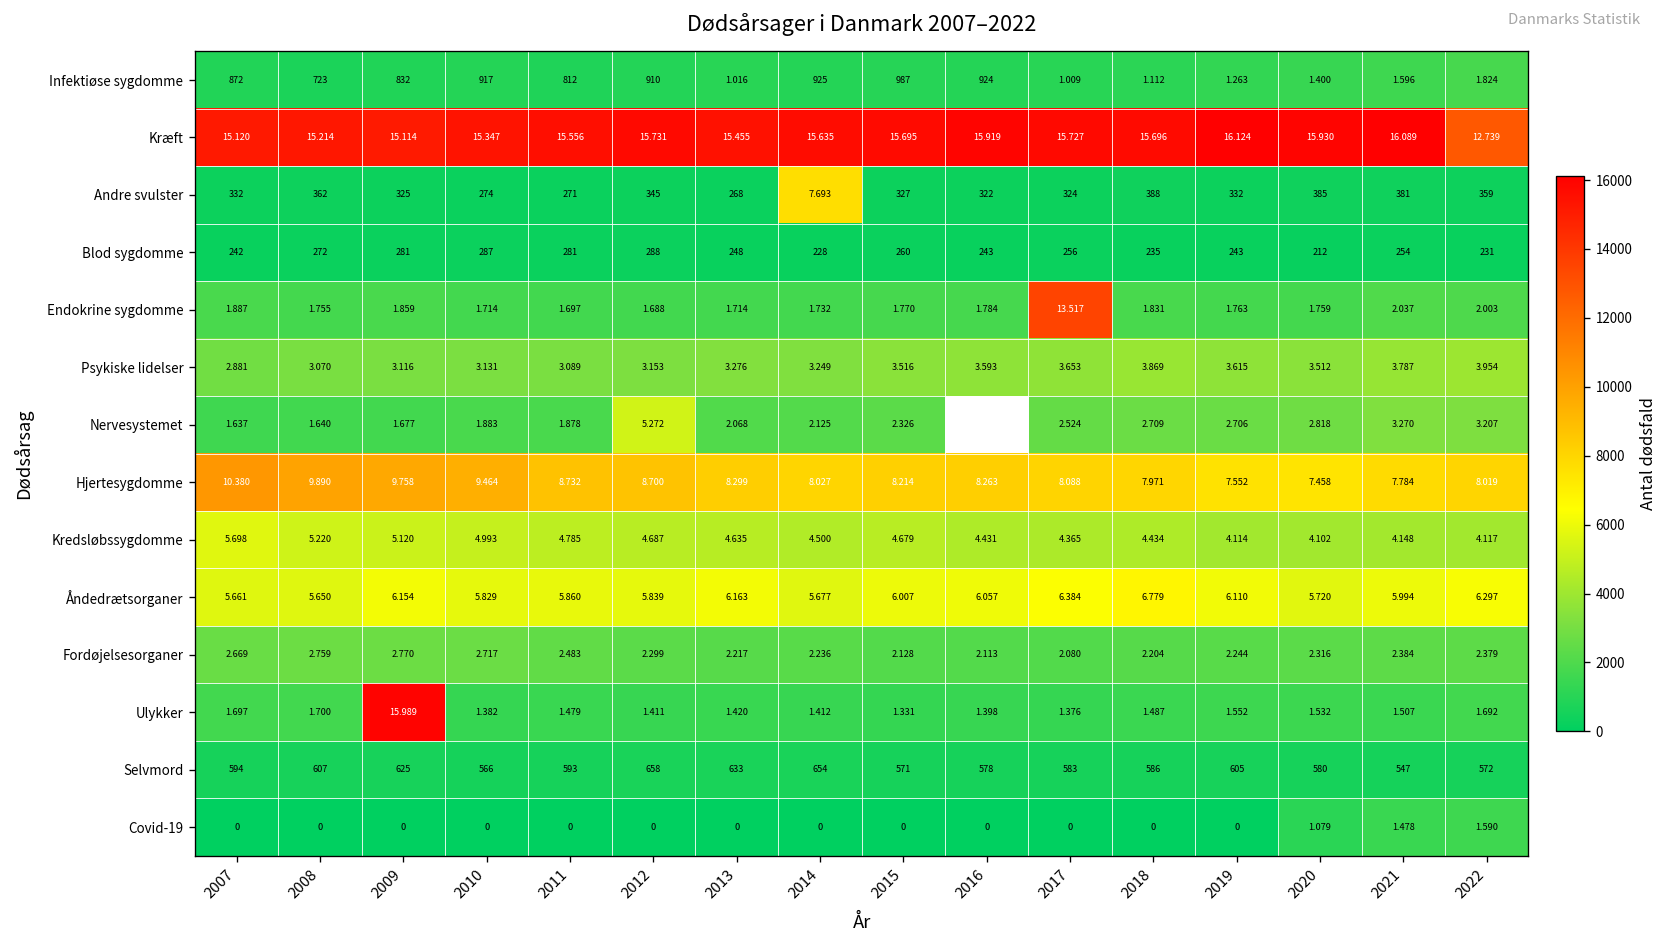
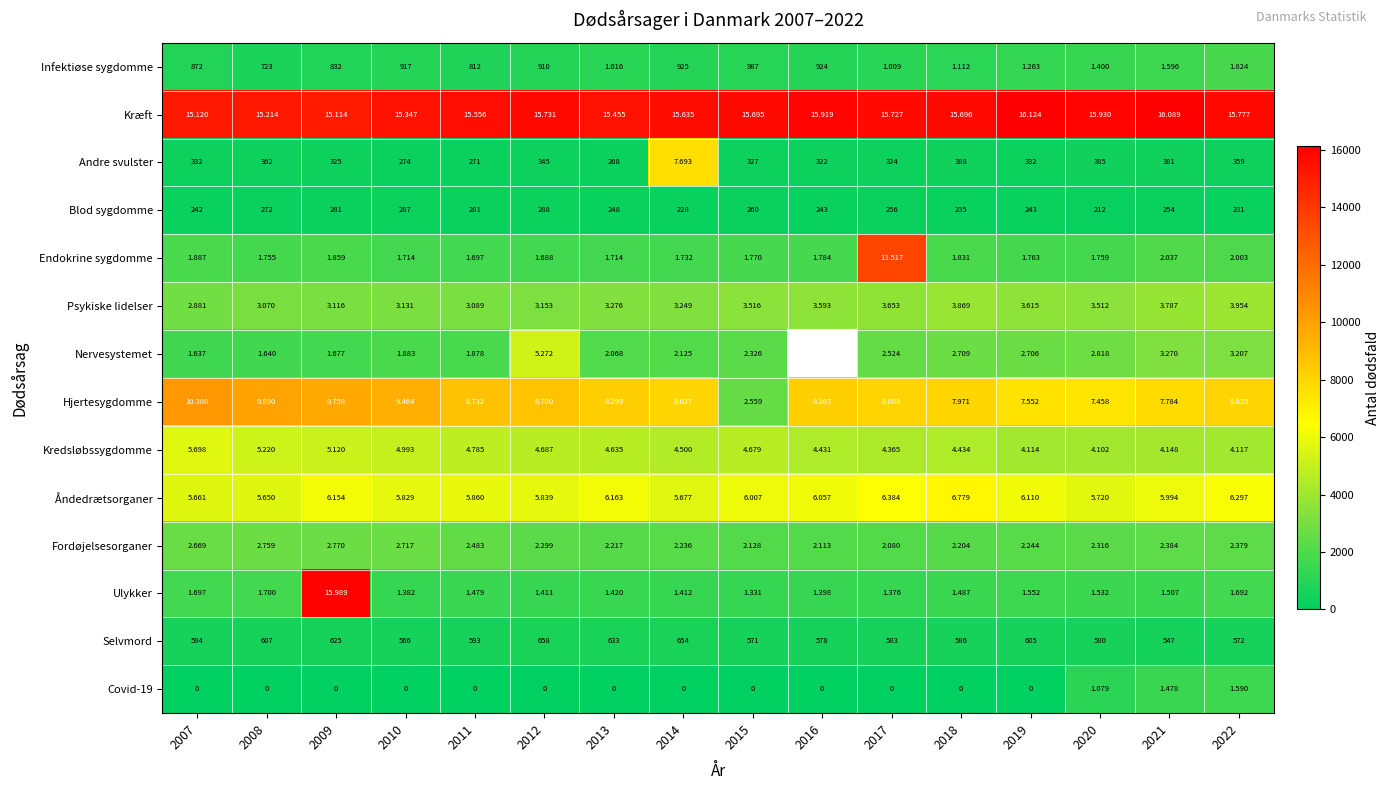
  {
    "Kræft": {
      "2007": 15.120,
      "2008": 15.214,
      "2009": 15.114,
      "2010": 15.347,
      "2011": 15.556,
      "2012": 15.731,
      "2013": 15.455,
      "2014": 15.635,
      "2015": 15.695,
      "2016": 15.919,
      "2017": 15.727,
      "2018": 15.696,
      "2019": 16.124,
      "2020": 15.930,
      "2021": 16.089,
-     "2022": 12.739
+     "2022": 15.777
    },
    "Hjertesygdomme": {
      "2007": 10.380,
      "2008": 9.890,
      "2009": 9.758,
      "2010": 9.464,
      "2011": 8.732,
      "2012": 8.700,
      "2013": 8.299,
      "2014": 8.027,
-     "2015": 8.214,
+     "2015": 2.559,
      "2016": 8.263,
      "2017": 8.088,
      "2018": 7.971,
      "2019": 7.552,
      "2020": 7.458,
      "2021": 7.784,
      "2022": 8.019
    }
  }
